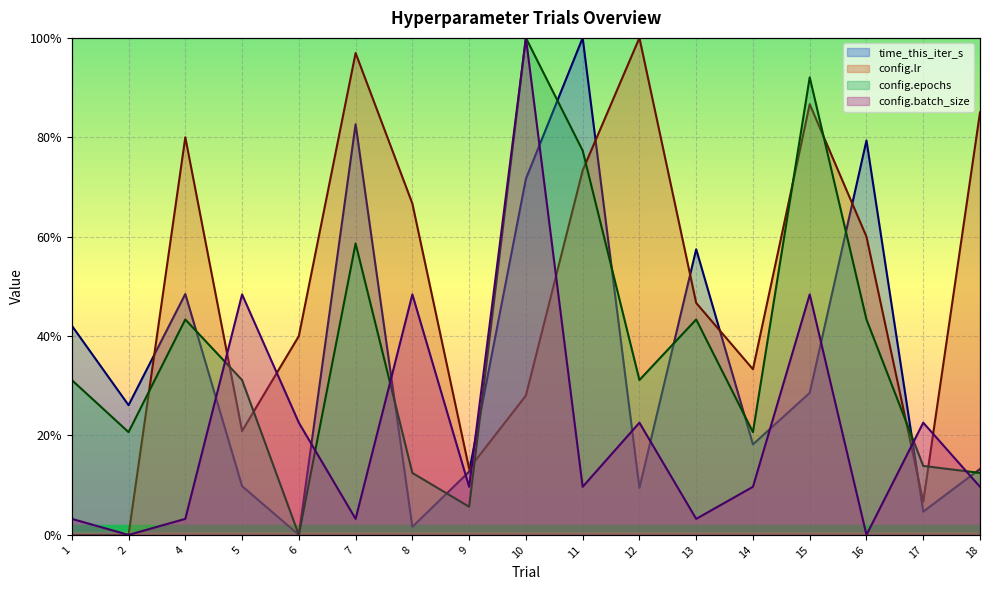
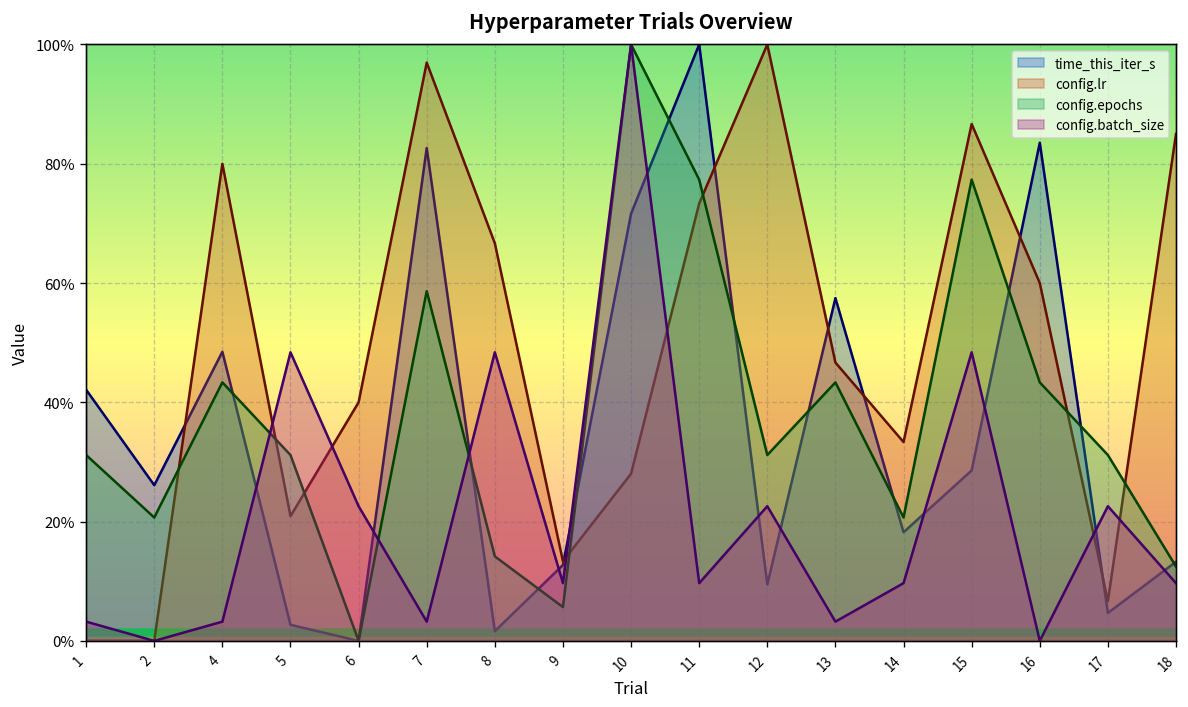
  {
    "time_this_iter_s": {
      "1": "42%",
      "2": "26%",
      "4": "48%",
-     "5": "10%",
+     "5": "3%",
      "7": "83%",
      "8": "2%",
      "9": "13%",
      "10": "72%",
      "11": "100%",
      "12": "9%",
      "13": "57%",
      "14": "18%",
      "15": "29%",
-     "16": "79%",
+     "16": "84%",
      "17": "5%",
      "18": "13%"
    },
    "config.lr": {
      "1": "0%",
      "4": "80%",
      "5": "21%",
      "6": "40%",
      "7": "97%",
      "8": "67%",
      "9": "13%",
      "10": "28%",
      "11": "73%",
      "12": "100%",
      "13": "47%",
      "14": "33%",
      "15": "87%",
      "16": "60%",
      "17": "7%",
      "18": "85%"
    },
    "config.epochs": {
      "1": "31%",
      "2": "21%",
      "4": "43%",
      "5": "31%",
      "7": "59%",
-     "8": "12%",
+     "8": "14%",
      "9": "6%",
      "11": "77%",
      "12": "31%",
      "13": "43%",
      "14": "21%",
-     "15": "92%",
+     "15": "77%",
      "16": "43%",
-     "17": "14%",
+     "17": "31%",
      "18": "12%"
    },
    "config.batch_size": {
      "1": "3%",
      "4": "3%",
      "5": "48%",
      "6": "23%",
      "7": "3%",
      "8": "48%",
      "9": "10%",
      "11": "10%",
      "12": "23%",
      "13": "3%",
      "14": "10%",
      "15": "48%",
      "16": "0%",
      "17": "23%",
      "18": "10%"
    }
  }
